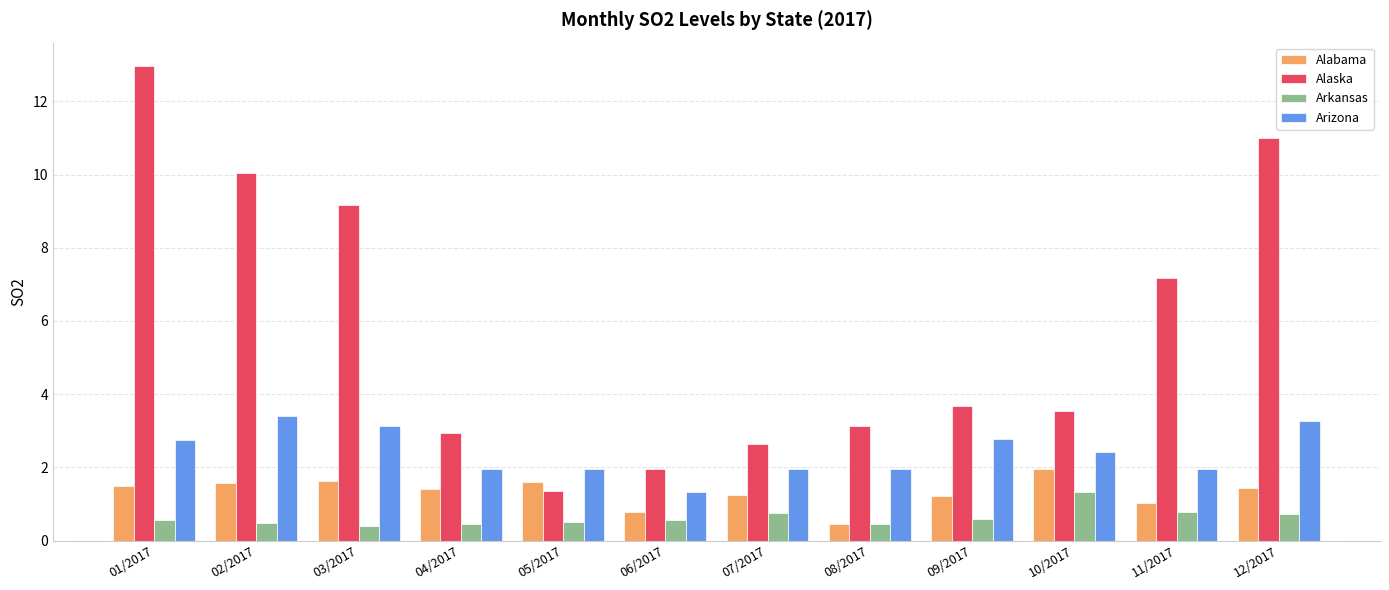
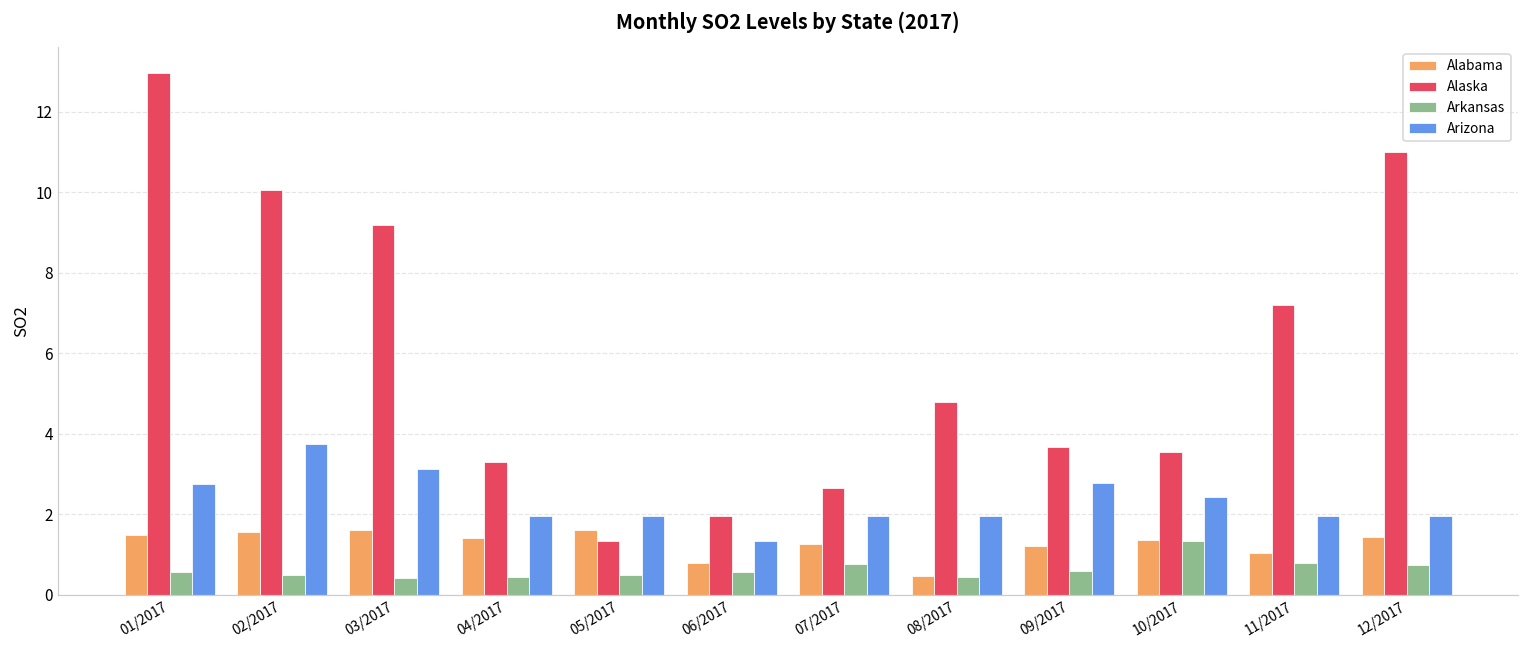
  {
    "Alabama": {
      "01/2017": 1.5,
      "02/2017": 1.6,
      "03/2017": 1.6,
      "04/2017": 1.4,
      "05/2017": 1.6,
      "06/2017": 0.8,
      "07/2017": 1.3,
      "08/2017": 0.5,
      "09/2017": 1.2,
-     "10/2017": 2.0,
+     "10/2017": 1.4,
      "11/2017": 1.0,
      "12/2017": 1.4
    },
    "Alaska": {
      "01/2017": 13.0,
      "02/2017": 10.0,
      "03/2017": 9.2,
-     "04/2017": 2.9,
+     "04/2017": 3.3,
      "05/2017": 1.3,
      "06/2017": 2.0,
      "07/2017": 2.6,
-     "08/2017": 3.1,
+     "08/2017": 4.8,
      "09/2017": 3.7,
      "10/2017": 3.6,
      "11/2017": 7.2,
      "12/2017": 11.0
    },
    "Arkansas": {
      "01/2017": 0.6,
      "02/2017": 0.5,
      "03/2017": 0.4,
      "04/2017": 0.4,
      "05/2017": 0.5,
      "06/2017": 0.6,
      "07/2017": 0.7,
      "08/2017": 0.4,
      "09/2017": 0.6,
      "10/2017": 1.3,
      "11/2017": 0.8,
      "12/2017": 0.7
    },
    "Arizona": {
      "01/2017": 2.8,
-     "02/2017": 3.4,
+     "02/2017": 3.7,
      "03/2017": 3.1,
      "04/2017": 2.0,
      "05/2017": 2.0,
      "06/2017": 1.3,
      "07/2017": 2.0,
      "08/2017": 2.0,
      "09/2017": 2.8,
      "10/2017": 2.4,
      "11/2017": 2.0,
-     "12/2017": 3.3
+     "12/2017": 2.0
    }
  }
